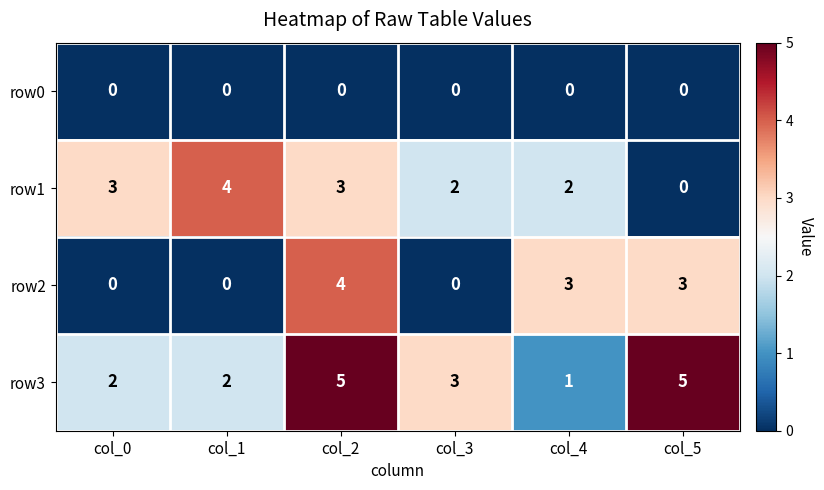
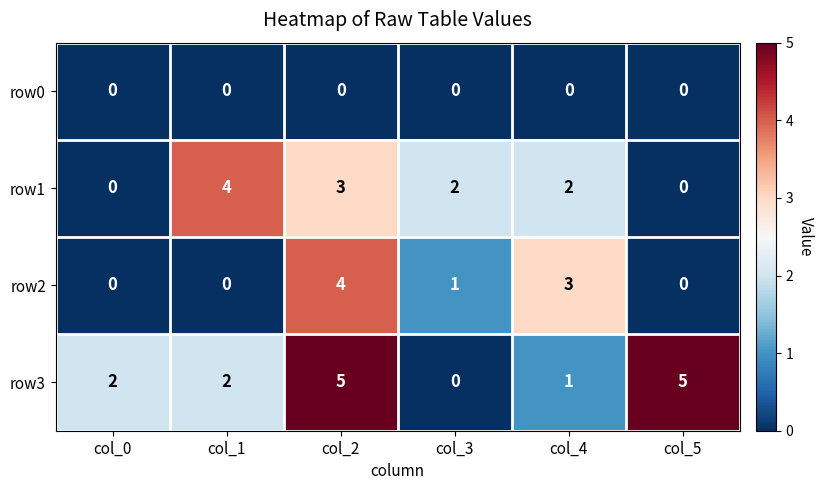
  {
    "row0": {
      "col_0": 0,
      "col_1": 0,
      "col_2": 0,
      "col_3": 0,
      "col_4": 0,
      "col_5": 0
    },
    "row1": {
-     "col_0": 3,
+     "col_0": 0,
      "col_1": 4,
      "col_2": 3,
      "col_3": 2,
      "col_4": 2,
      "col_5": 0
    },
    "row2": {
      "col_0": 0,
      "col_1": 0,
      "col_2": 4,
-     "col_3": 0,
+     "col_3": 1,
      "col_4": 3,
-     "col_5": 3
+     "col_5": 0
    },
    "row3": {
      "col_0": 2,
      "col_1": 2,
      "col_2": 5,
-     "col_3": 3,
+     "col_3": 0,
      "col_4": 1,
      "col_5": 5
    }
  }
